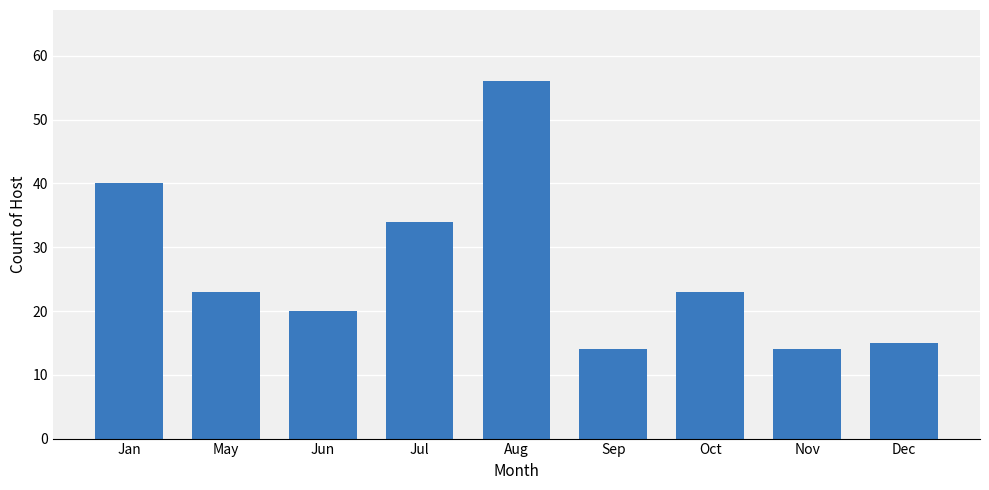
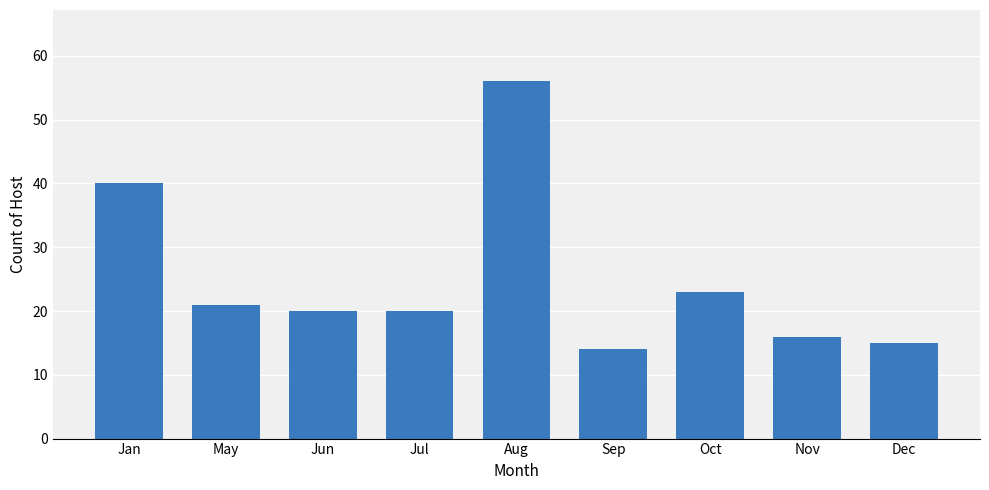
  {
    "Jan": 40,
-   "May": 23,
+   "May": 21,
    "Jun": 20,
-   "Jul": 34,
+   "Jul": 20,
    "Aug": 56,
    "Sep": 14,
    "Oct": 23,
-   "Nov": 14,
+   "Nov": 16,
    "Dec": 15
  }
